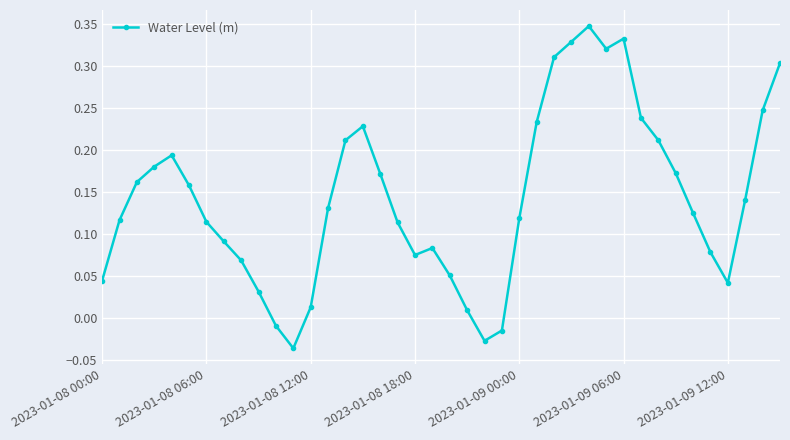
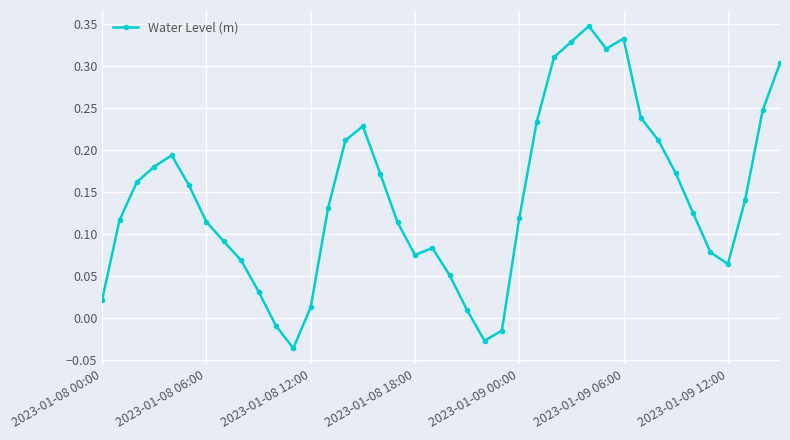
  {
-   "2023-01-08 00:00": 0.04,
+   "2023-01-08 00:00": 0.02,
    "2023-01-08 06:00": 0.11,
    "2023-01-08 12:00": 0.01,
    "2023-01-08 18:00": 0.08,
    "2023-01-09 00:00": 0.12,
    "2023-01-09 06:00": 0.33,
-   "2023-01-09 12:00": 0.04
+   "2023-01-09 12:00": 0.06
  }
